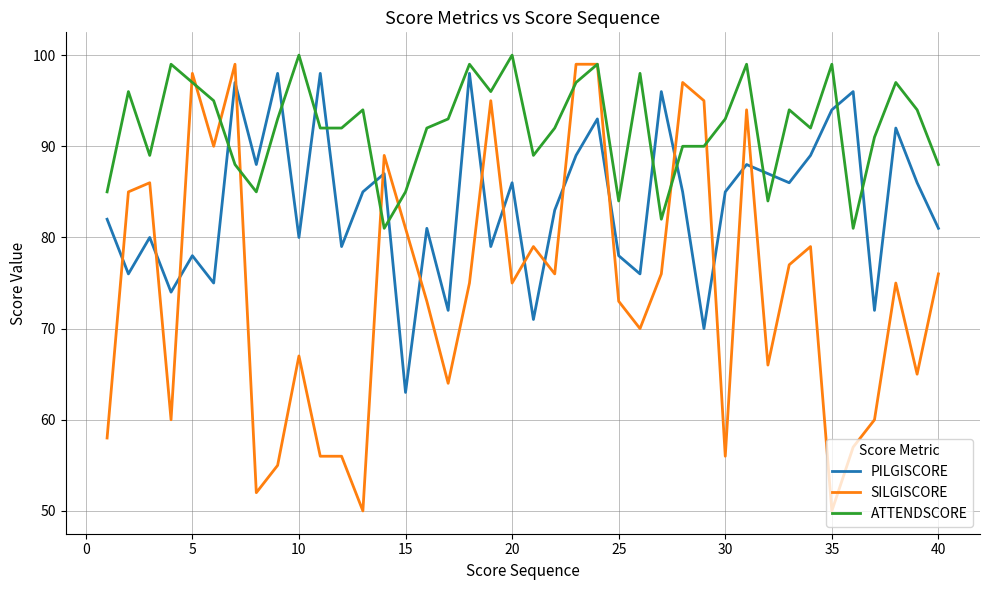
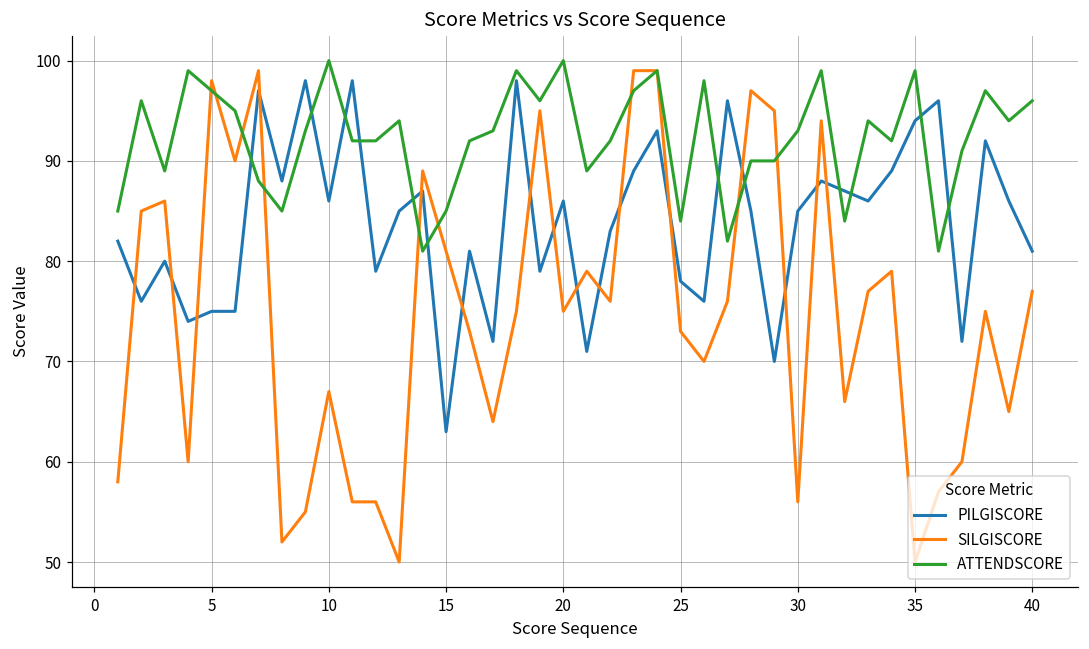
  {
    "PILGISCORE": {
-     "5": 78,
-     "10": 80,
+     "5": 75,
+     "10": 86,
      "15": 63,
      "20": 86,
      "25": 78,
      "30": 85,
      "35": 94,
      "40": 81
    },
    "SILGISCORE": {
      "5": 98,
      "10": 67,
      "15": 81,
      "20": 75,
      "25": 73,
      "30": 56,
-     "40": 76
+     "40": 77
    },
    "ATTENDSCORE": {
      "5": 97,
      "10": 100,
      "15": 85,
      "20": 100,
      "25": 84,
      "30": 93,
      "35": 99,
-     "40": 88
+     "40": 96
    }
  }
